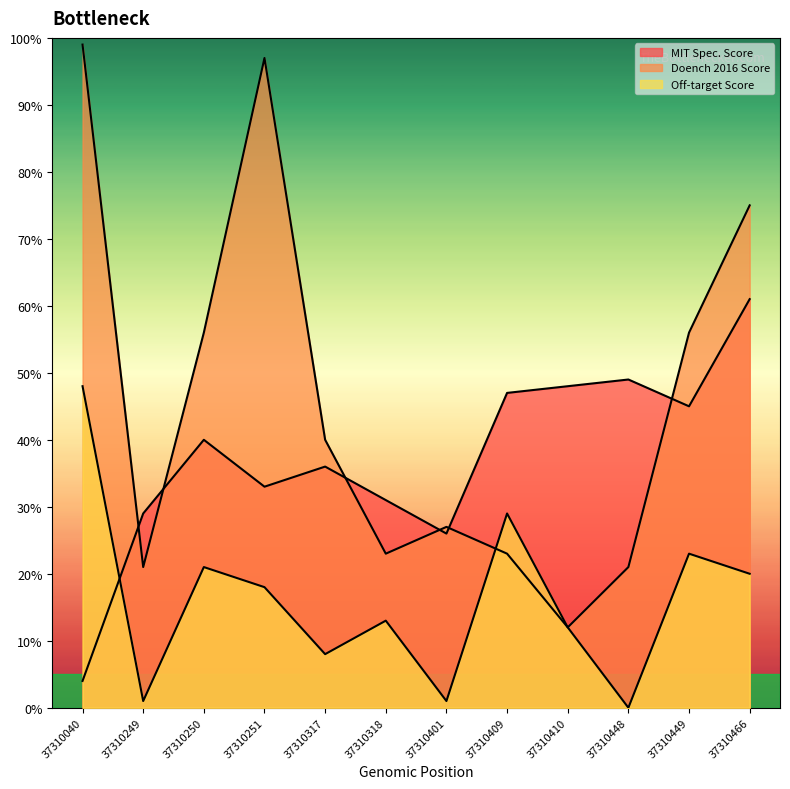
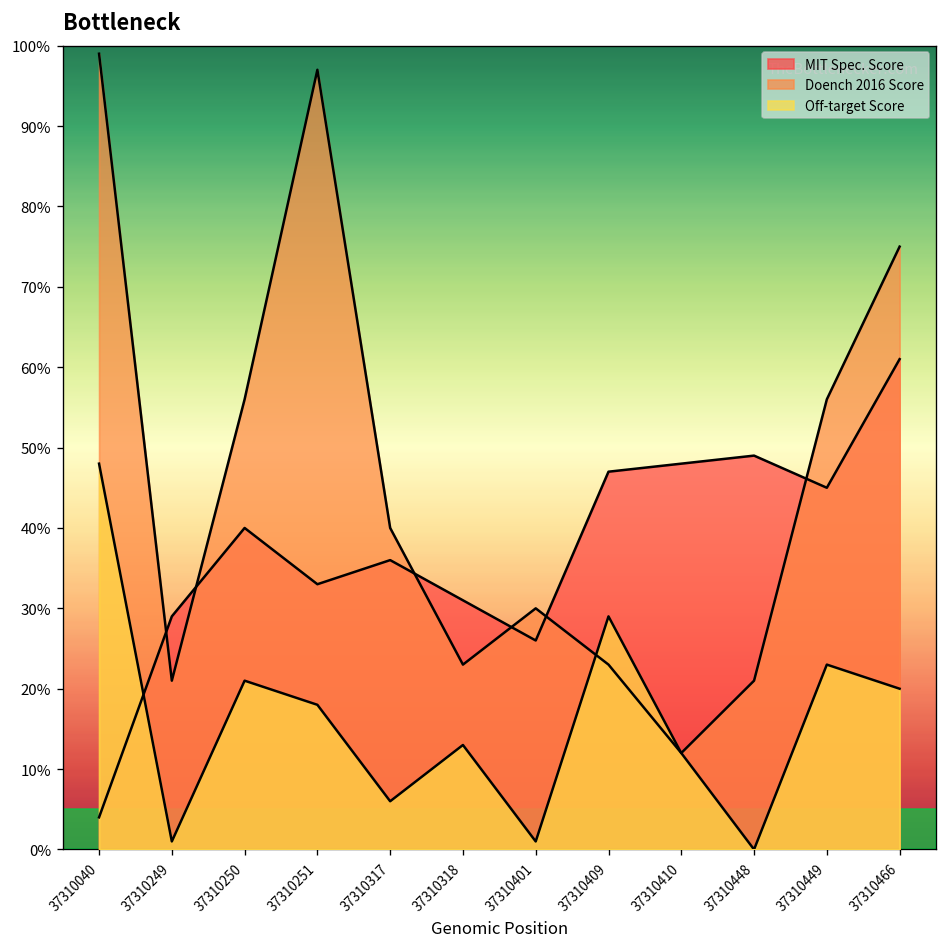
  {
    "MIT Spec. Score": {
      "37310249": "29%",
      "37310250": "40%",
      "37310251": "33%",
      "37310317": "36%",
      "37310318": "31%",
      "37310401": "26%",
      "37310409": "47%",
      "37310410": "48%",
      "37310448": "49%",
      "37310449": "45%",
      "37310466": "61%"
    },
    "Doench 2016 Score": {
      "37310040": "99%",
      "37310249": "21%",
      "37310250": "56%",
      "37310251": "97%",
      "37310317": "40%",
      "37310318": "23%",
-     "37310401": "27%",
+     "37310401": "30%",
      "37310409": "23%",
      "37310448": "21%",
      "37310449": "56%",
      "37310466": "75%"
    },
    "Off-target Score": {
      "37310040": "48%",
      "37310250": "21%",
      "37310251": "18%",
-     "37310317": "8%",
+     "37310317": "6%",
      "37310318": "13%",
      "37310409": "29%",
      "37310449": "23%",
      "37310466": "20%"
    }
  }
